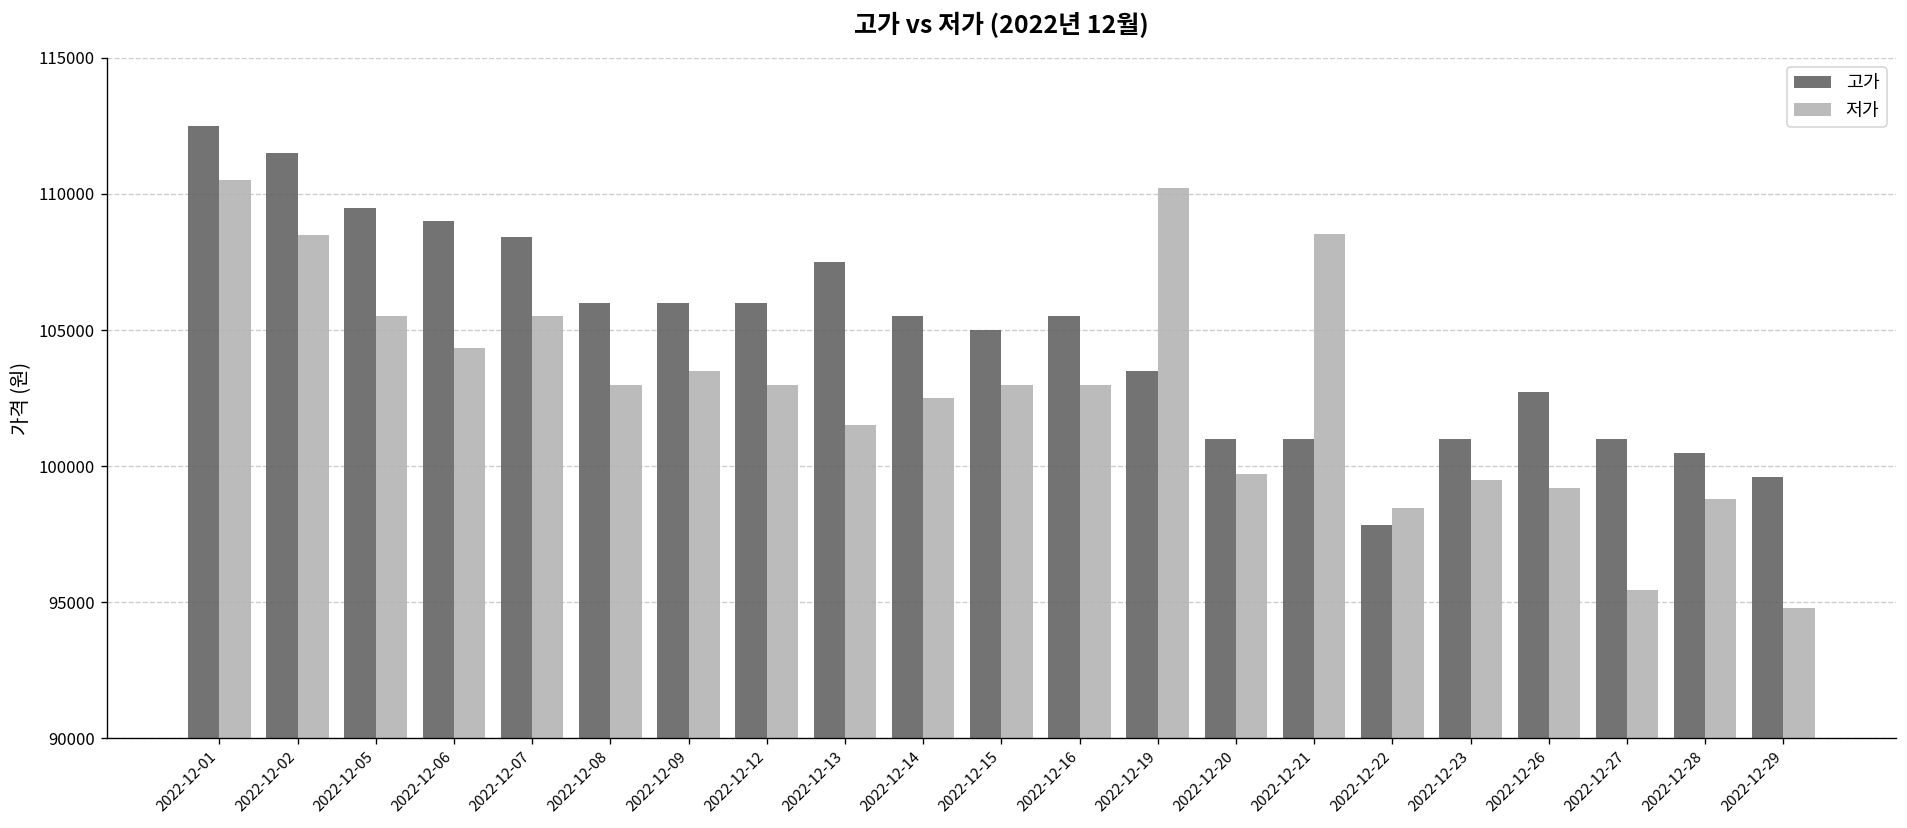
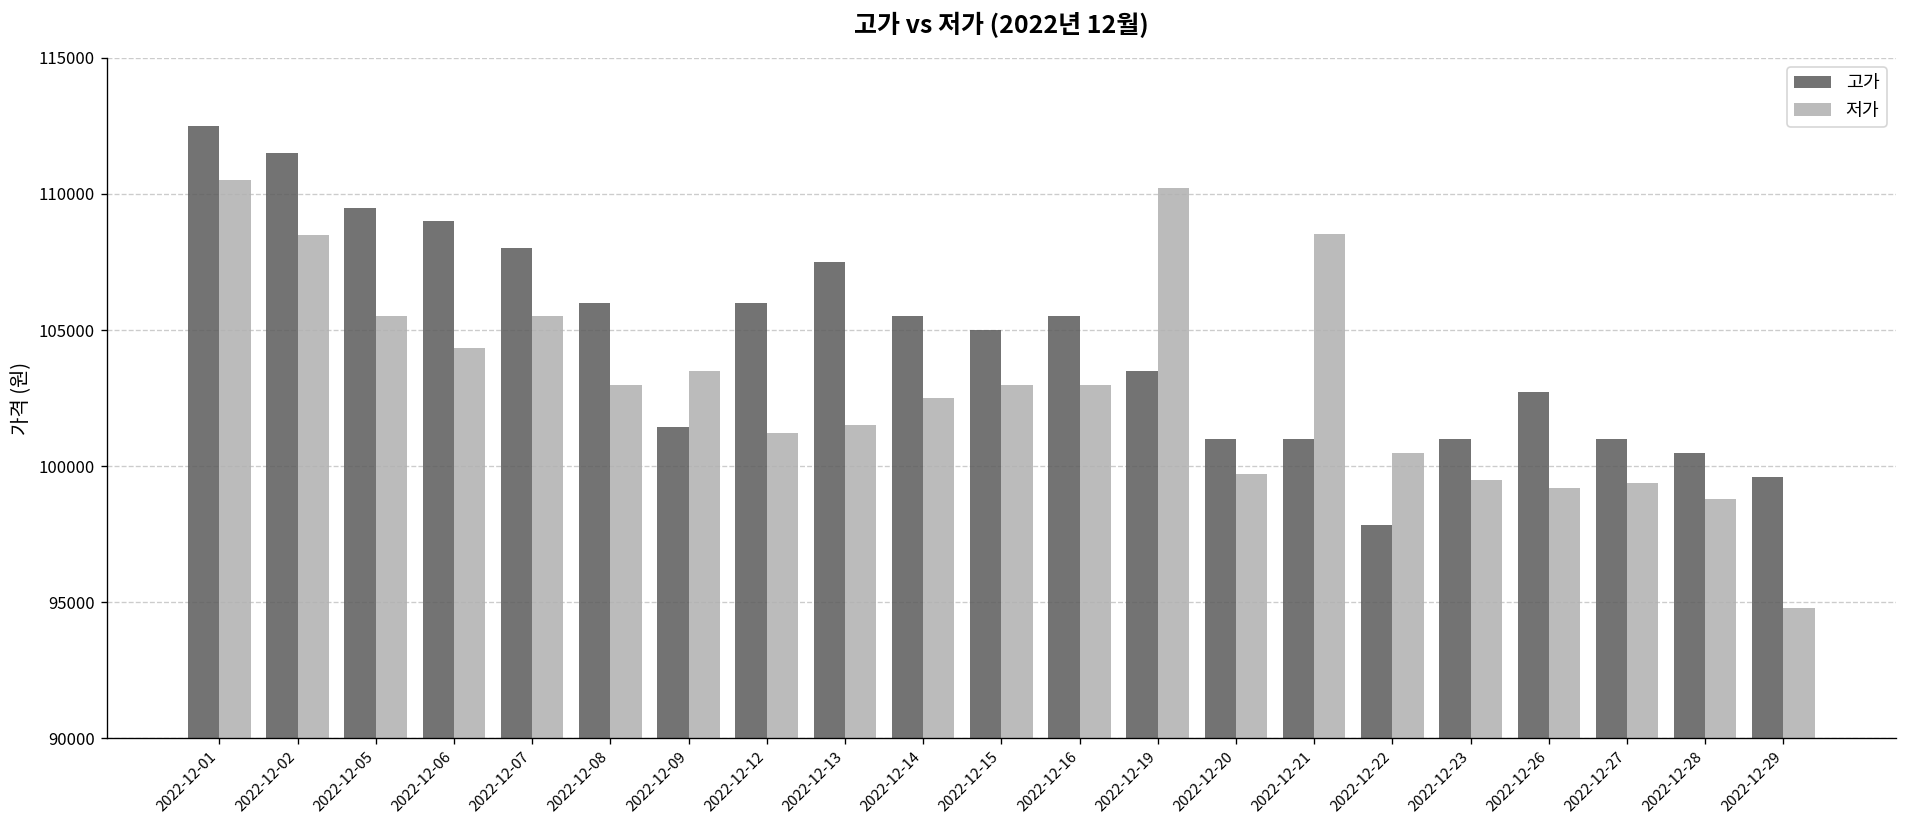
  {
    "고가": {
      "2022-12-01": 112500,
      "2022-12-02": 111500,
      "2022-12-05": 109500,
      "2022-12-06": 109000,
-     "2022-12-07": 108400,
+     "2022-12-07": 108000,
      "2022-12-08": 106000,
-     "2022-12-09": 106000,
+     "2022-12-09": 101400,
      "2022-12-12": 106000,
      "2022-12-13": 107500,
      "2022-12-14": 105500,
      "2022-12-15": 105000,
      "2022-12-16": 105500,
      "2022-12-19": 103500,
      "2022-12-20": 101000,
      "2022-12-21": 101000,
      "2022-12-22": 97800,
      "2022-12-23": 101000,
      "2022-12-26": 102700,
      "2022-12-27": 101000,
      "2022-12-28": 100500,
      "2022-12-29": 99600
    },
    "저가": {
      "2022-12-01": 110500,
      "2022-12-02": 108500,
      "2022-12-05": 105500,
      "2022-12-06": 104300,
      "2022-12-07": 105500,
      "2022-12-08": 103000,
      "2022-12-09": 103500,
-     "2022-12-12": 103000,
+     "2022-12-12": 101200,
      "2022-12-13": 101500,
      "2022-12-14": 102500,
      "2022-12-15": 103000,
      "2022-12-16": 103000,
      "2022-12-19": 110200,
      "2022-12-20": 99700,
      "2022-12-21": 108500,
-     "2022-12-22": 98500,
+     "2022-12-22": 100500,
      "2022-12-23": 99500,
      "2022-12-26": 99200,
-     "2022-12-27": 95500,
+     "2022-12-27": 99400,
      "2022-12-28": 98800,
      "2022-12-29": 94800
    }
  }
